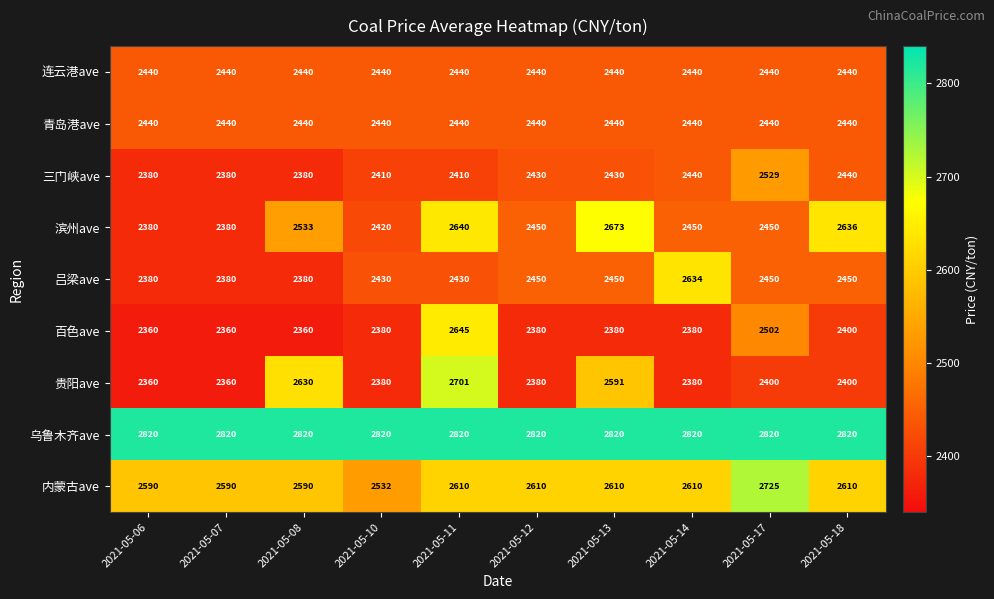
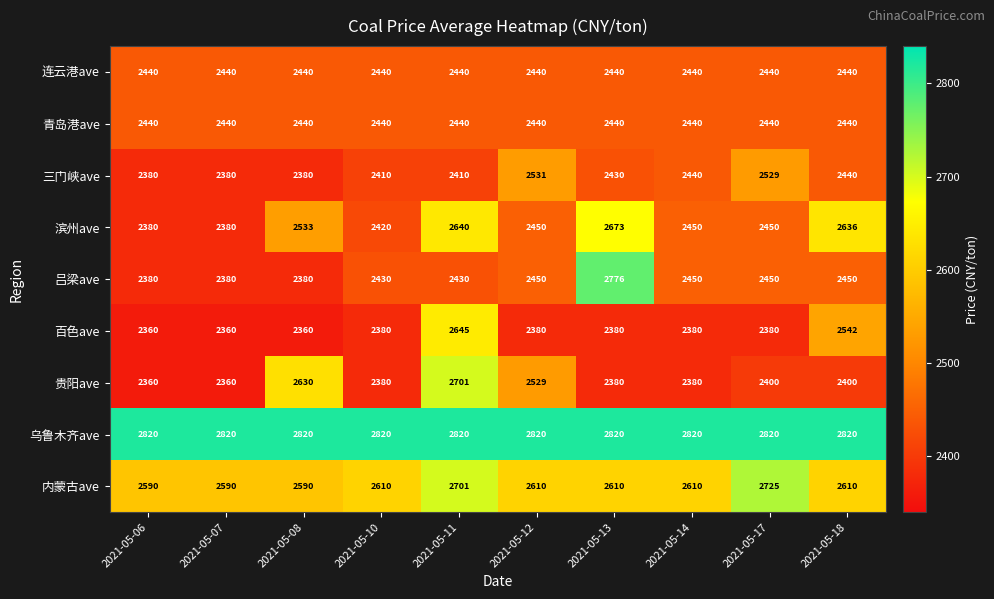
  {
    "连云港ave": {
      "2021-05-06": 2440,
      "2021-05-07": 2440,
      "2021-05-08": 2440,
      "2021-05-10": 2440,
      "2021-05-11": 2440,
      "2021-05-12": 2440,
      "2021-05-13": 2440,
      "2021-05-14": 2440,
      "2021-05-17": 2440,
      "2021-05-18": 2440
    },
    "青岛港ave": {
      "2021-05-06": 2440,
      "2021-05-07": 2440,
      "2021-05-08": 2440,
      "2021-05-10": 2440,
      "2021-05-11": 2440,
      "2021-05-12": 2440,
      "2021-05-13": 2440,
      "2021-05-14": 2440,
      "2021-05-17": 2440,
      "2021-05-18": 2440
    },
    "三门峡ave": {
      "2021-05-06": 2380,
      "2021-05-07": 2380,
      "2021-05-08": 2380,
      "2021-05-10": 2410,
      "2021-05-11": 2410,
-     "2021-05-12": 2430,
+     "2021-05-12": 2531,
      "2021-05-13": 2430,
      "2021-05-14": 2440,
      "2021-05-17": 2529,
      "2021-05-18": 2440
    },
    "滨州ave": {
      "2021-05-06": 2380,
      "2021-05-07": 2380,
      "2021-05-08": 2533,
      "2021-05-10": 2420,
      "2021-05-11": 2640,
      "2021-05-12": 2450,
      "2021-05-13": 2673,
      "2021-05-14": 2450,
      "2021-05-17": 2450,
      "2021-05-18": 2636
    },
    "吕梁ave": {
      "2021-05-06": 2380,
      "2021-05-07": 2380,
      "2021-05-08": 2380,
      "2021-05-10": 2430,
      "2021-05-11": 2430,
      "2021-05-12": 2450,
-     "2021-05-13": 2450,
-     "2021-05-14": 2634,
+     "2021-05-13": 2776,
+     "2021-05-14": 2450,
      "2021-05-17": 2450,
      "2021-05-18": 2450
    },
    "百色ave": {
      "2021-05-06": 2360,
      "2021-05-07": 2360,
      "2021-05-08": 2360,
      "2021-05-10": 2380,
      "2021-05-11": 2645,
      "2021-05-12": 2380,
      "2021-05-13": 2380,
      "2021-05-14": 2380,
-     "2021-05-17": 2502,
-     "2021-05-18": 2400
+     "2021-05-17": 2380,
+     "2021-05-18": 2542
    },
    "贵阳ave": {
      "2021-05-06": 2360,
      "2021-05-07": 2360,
      "2021-05-08": 2630,
      "2021-05-10": 2380,
      "2021-05-11": 2701,
-     "2021-05-12": 2380,
-     "2021-05-13": 2591,
+     "2021-05-12": 2529,
+     "2021-05-13": 2380,
      "2021-05-14": 2380,
      "2021-05-17": 2400,
      "2021-05-18": 2400
    },
    "乌鲁木齐ave": {
      "2021-05-06": 2820,
      "2021-05-07": 2820,
      "2021-05-08": 2820,
      "2021-05-10": 2820,
      "2021-05-11": 2820,
      "2021-05-12": 2820,
      "2021-05-13": 2820,
      "2021-05-14": 2820,
      "2021-05-17": 2820,
      "2021-05-18": 2820
    },
    "内蒙古ave": {
      "2021-05-06": 2590,
      "2021-05-07": 2590,
      "2021-05-08": 2590,
-     "2021-05-10": 2532,
-     "2021-05-11": 2610,
+     "2021-05-10": 2610,
+     "2021-05-11": 2701,
      "2021-05-12": 2610,
      "2021-05-13": 2610,
      "2021-05-14": 2610,
      "2021-05-17": 2725,
      "2021-05-18": 2610
    }
  }
